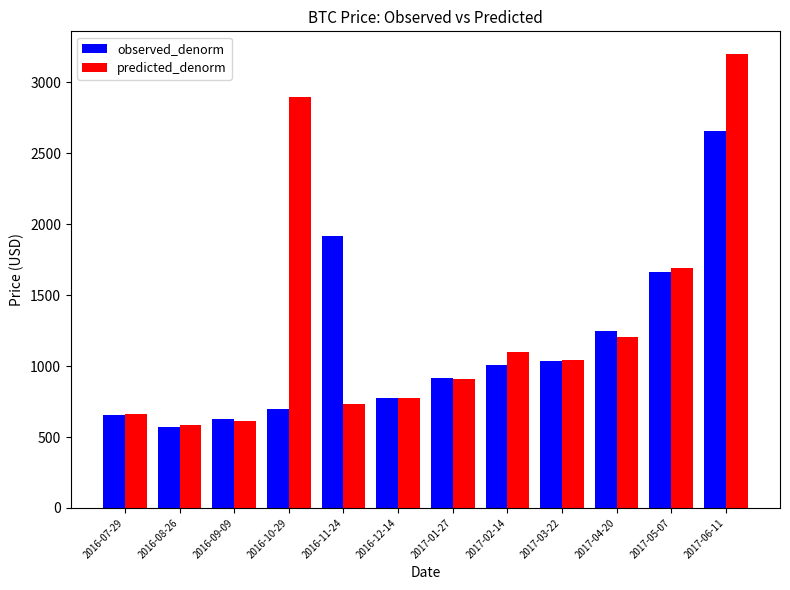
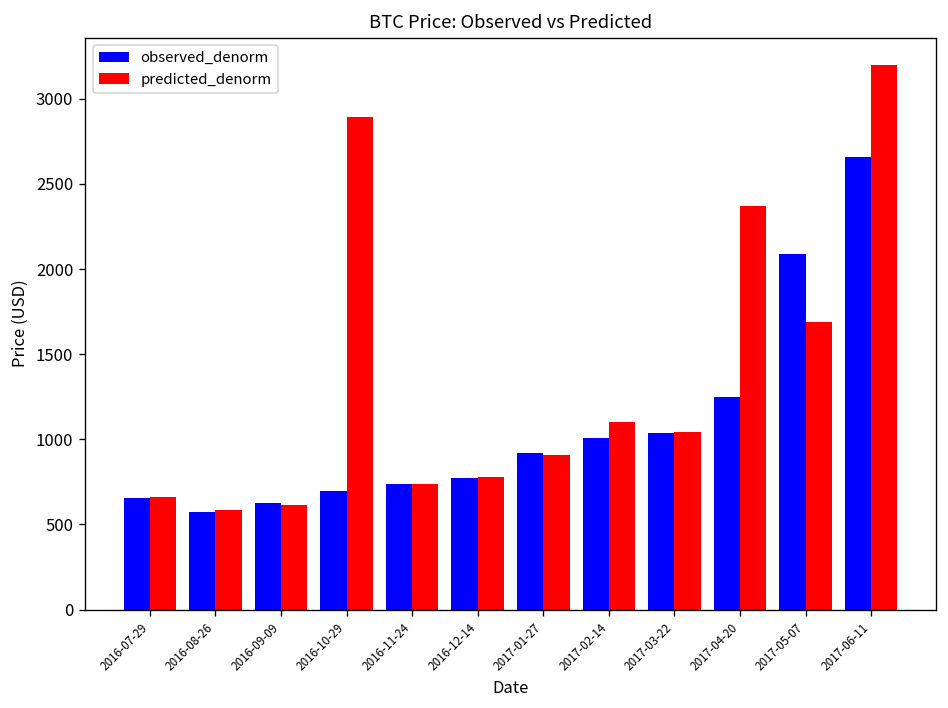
  {
    "observed_denorm": {
      "2016-07-29": 650,
      "2016-08-26": 570,
      "2016-09-09": 620,
      "2016-10-29": 700,
-     "2016-11-24": 1920,
+     "2016-11-24": 740,
      "2016-12-14": 780,
      "2017-01-27": 920,
      "2017-02-14": 1010,
      "2017-03-22": 1040,
      "2017-04-20": 1250,
-     "2017-05-07": 1660,
+     "2017-05-07": 2090,
      "2017-06-11": 2660
    },
    "predicted_denorm": {
      "2016-07-29": 660,
      "2016-08-26": 580,
      "2016-09-09": 610,
      "2016-10-29": 2890,
      "2016-11-24": 740,
      "2016-12-14": 780,
      "2017-01-27": 910,
      "2017-02-14": 1100,
      "2017-03-22": 1040,
-     "2017-04-20": 1200,
+     "2017-04-20": 2370,
      "2017-05-07": 1690,
      "2017-06-11": 3200
    }
  }
